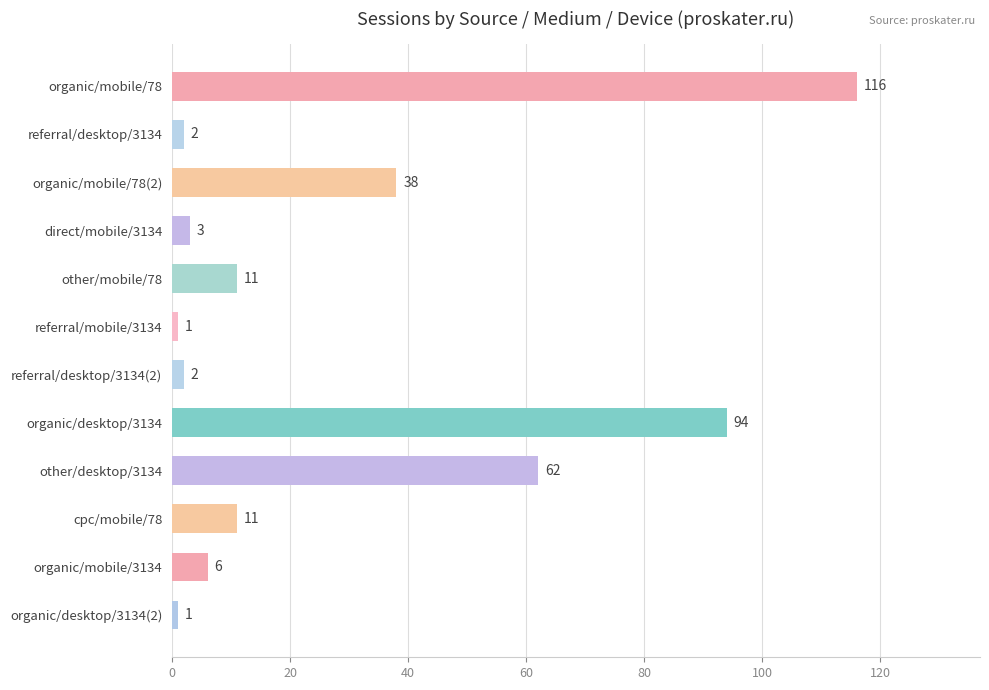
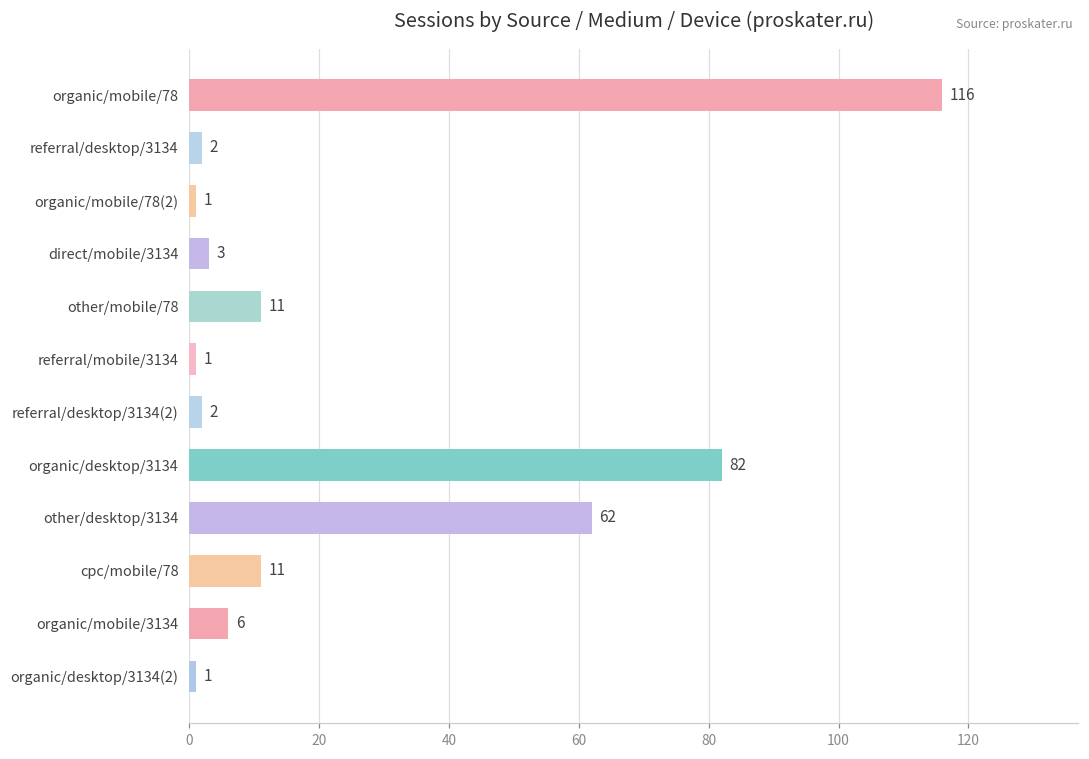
  {
    "organic/mobile/78": 116,
    "referral/desktop/3134": 2,
-   "organic/mobile/78(2)": 38,
+   "organic/mobile/78(2)": 1,
    "direct/mobile/3134": 3,
    "other/mobile/78": 11,
    "referral/mobile/3134": 1,
    "referral/desktop/3134(2)": 2,
-   "organic/desktop/3134": 94,
+   "organic/desktop/3134": 82,
    "other/desktop/3134": 62,
    "cpc/mobile/78": 11,
    "organic/mobile/3134": 6,
    "organic/desktop/3134(2)": 1
  }
